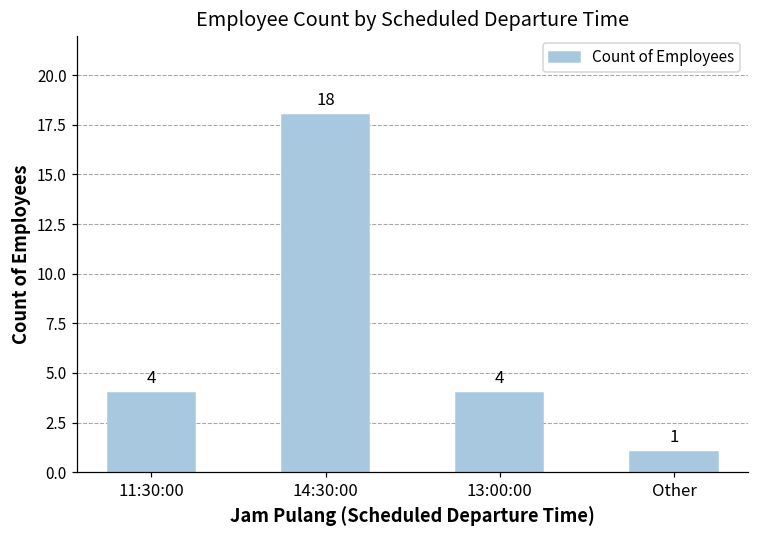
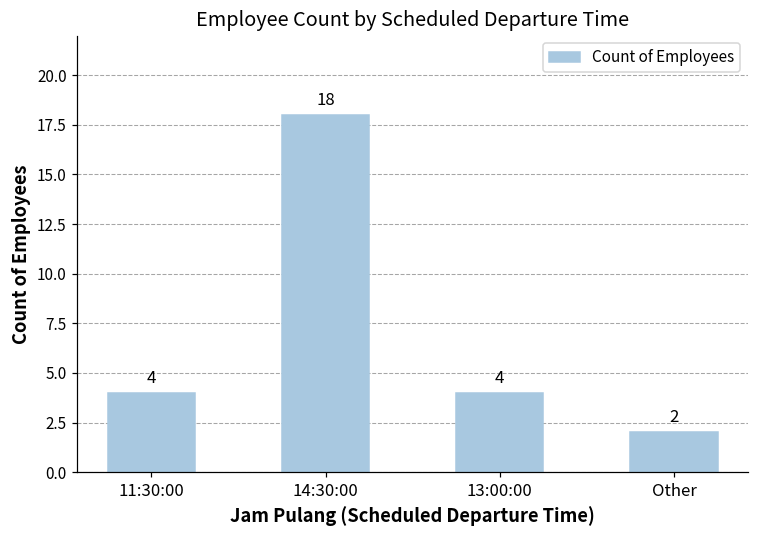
  {
    "11:30:00": 4,
    "14:30:00": 18,
    "13:00:00": 4,
-   "Other": 1
+   "Other": 2
  }
